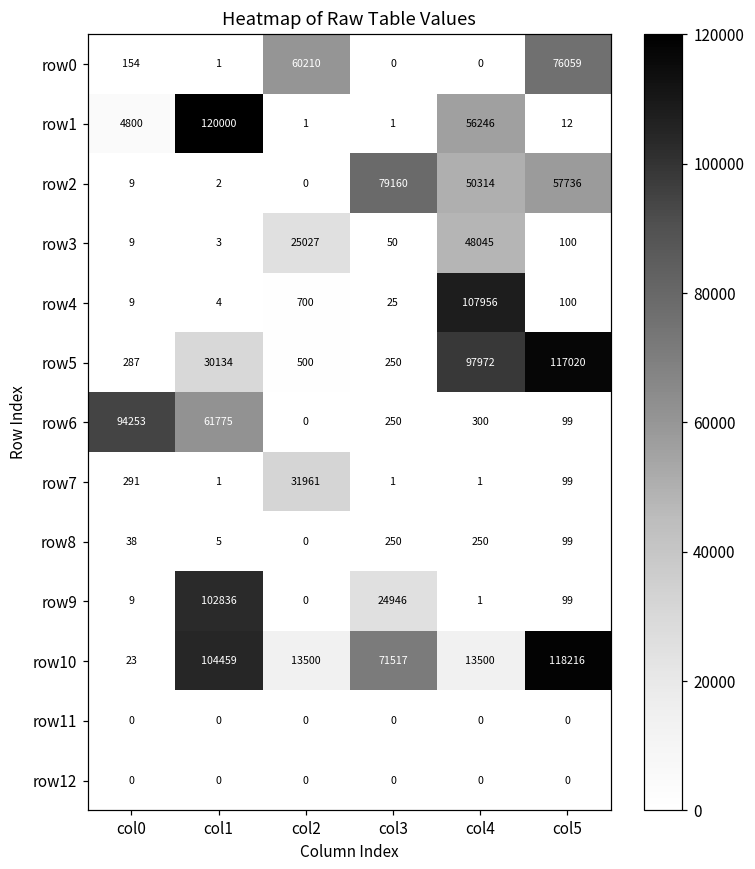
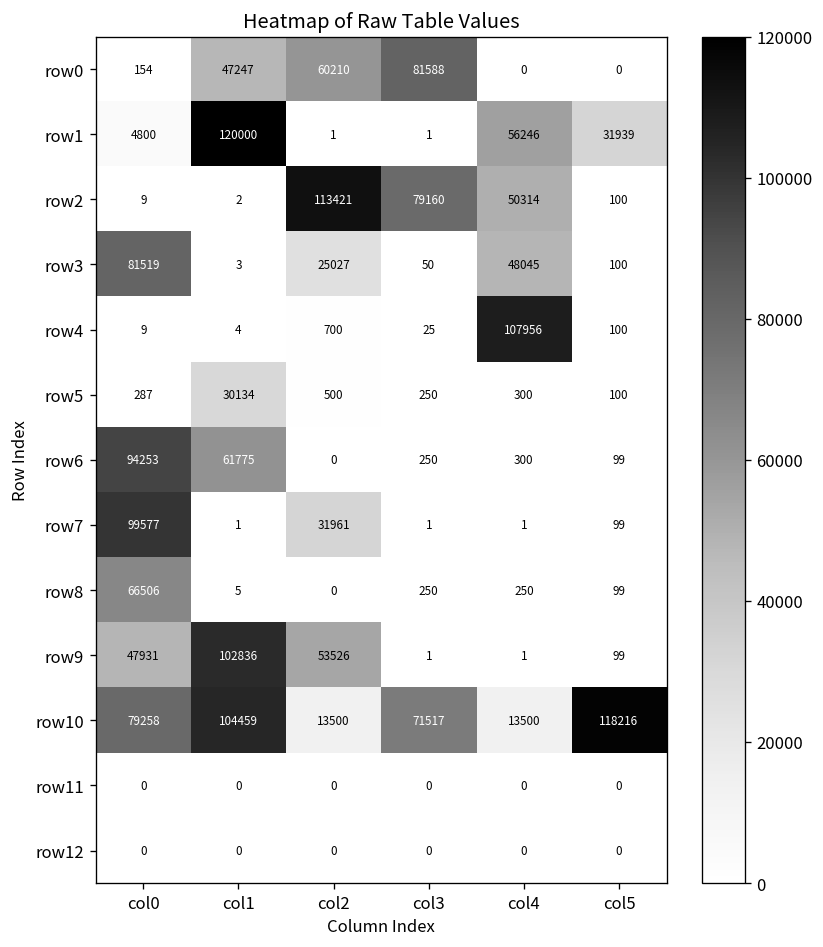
  {
    "row0": {
      "col0": 154,
-     "col1": 1,
+     "col1": 47247,
      "col2": 60210,
-     "col3": 0,
+     "col3": 81588,
      "col4": 0,
-     "col5": 76059
+     "col5": 0
    },
    "row1": {
      "col0": 4800,
      "col1": 120000,
      "col2": 1,
      "col3": 1,
      "col4": 56246,
-     "col5": 12
+     "col5": 31939
    },
    "row2": {
      "col0": 9,
      "col1": 2,
-     "col2": 0,
+     "col2": 113421,
      "col3": 79160,
      "col4": 50314,
-     "col5": 57736
+     "col5": 100
    },
    "row3": {
-     "col0": 9,
+     "col0": 81519,
      "col1": 3,
      "col2": 25027,
      "col3": 50,
      "col4": 48045,
      "col5": 100
    },
    "row4": {
      "col0": 9,
      "col1": 4,
      "col2": 700,
      "col3": 25,
      "col4": 107956,
      "col5": 100
    },
    "row5": {
      "col0": 287,
      "col1": 30134,
      "col2": 500,
      "col3": 250,
-     "col4": 97972,
-     "col5": 117020
+     "col4": 300,
+     "col5": 100
    },
    "row6": {
      "col0": 94253,
      "col1": 61775,
      "col2": 0,
      "col3": 250,
      "col4": 300,
      "col5": 99
    },
    "row7": {
-     "col0": 291,
+     "col0": 99577,
      "col1": 1,
      "col2": 31961,
      "col3": 1,
      "col4": 1,
      "col5": 99
    },
    "row8": {
-     "col0": 38,
+     "col0": 66506,
      "col1": 5,
      "col2": 0,
      "col3": 250,
      "col4": 250,
      "col5": 99
    },
    "row9": {
-     "col0": 9,
+     "col0": 47931,
      "col1": 102836,
-     "col2": 0,
-     "col3": 24946,
+     "col2": 53526,
+     "col3": 1,
      "col4": 1,
      "col5": 99
    },
    "row10": {
-     "col0": 23,
+     "col0": 79258,
      "col1": 104459,
      "col2": 13500,
      "col3": 71517,
      "col4": 13500,
      "col5": 118216
    },
    "row11": {
      "col0": 0,
      "col1": 0,
      "col2": 0,
      "col3": 0,
      "col4": 0,
      "col5": 0
    },
    "row12": {
      "col0": 0,
      "col1": 0,
      "col2": 0,
      "col3": 0,
      "col4": 0,
      "col5": 0
    }
  }
